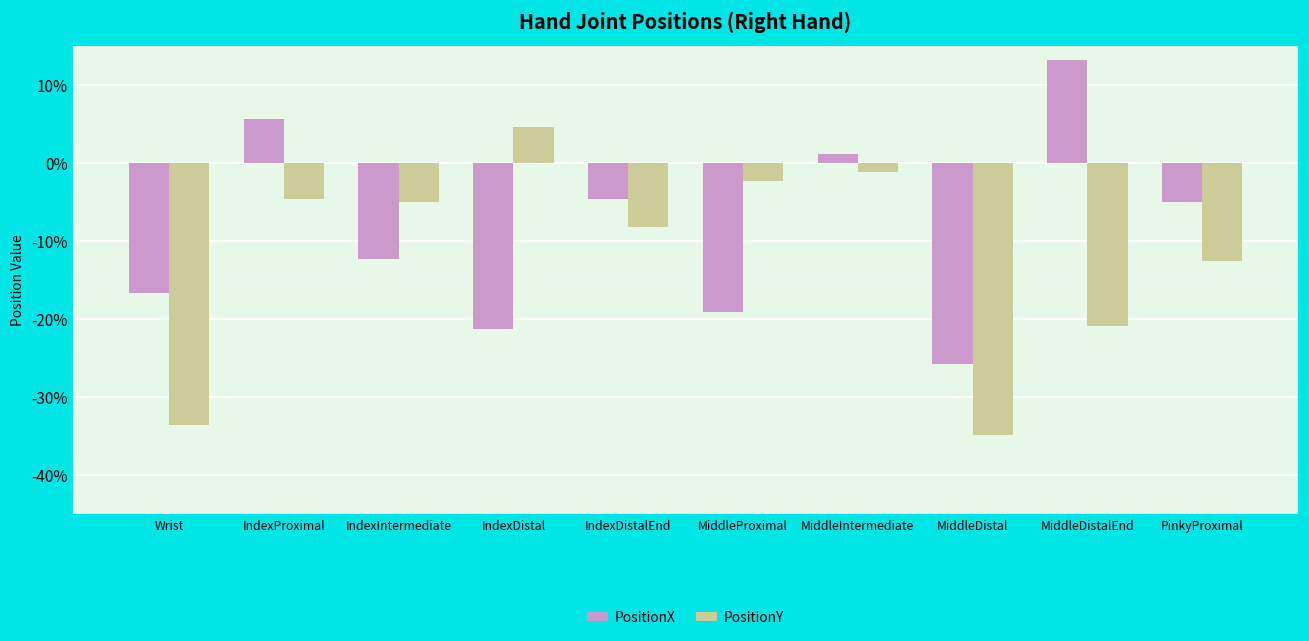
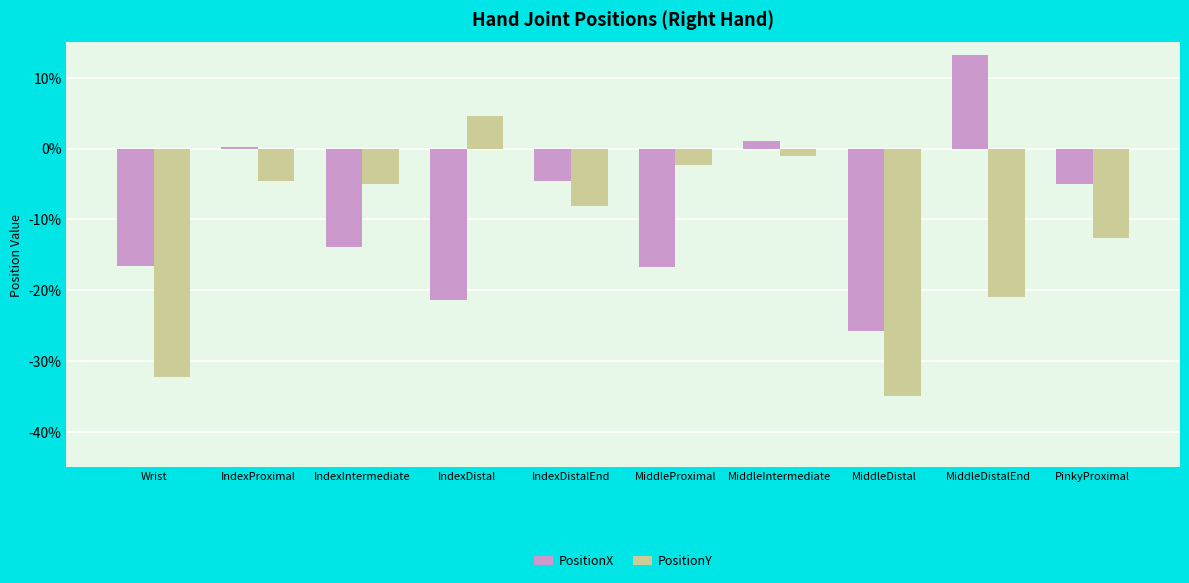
  {
    "PositionX": {
      "Wrist": "-17%",
-     "IndexProximal": "6%",
-     "IndexIntermediate": "-12%",
+     "IndexProximal": "0%",
+     "IndexIntermediate": "-14%",
      "IndexDistal": "-21%",
      "IndexDistalEnd": "-5%",
-     "MiddleProximal": "-19%",
+     "MiddleProximal": "-17%",
      "MiddleIntermediate": "1%",
      "MiddleDistal": "-26%",
      "MiddleDistalEnd": "13%",
      "PinkyProximal": "-5%"
    },
    "PositionY": {
-     "Wrist": "-34%",
+     "Wrist": "-32%",
      "IndexProximal": "-5%",
      "IndexIntermediate": "-5%",
      "IndexDistal": "5%",
      "IndexDistalEnd": "-8%",
      "MiddleProximal": "-2%",
      "MiddleIntermediate": "-1%",
      "MiddleDistal": "-35%",
      "MiddleDistalEnd": "-21%",
      "PinkyProximal": "-13%"
    }
  }
